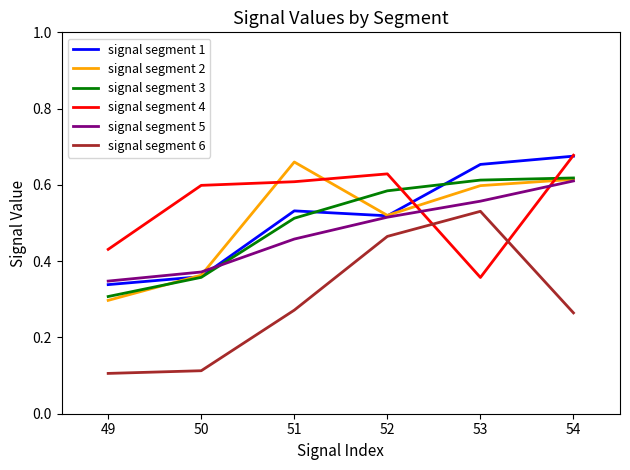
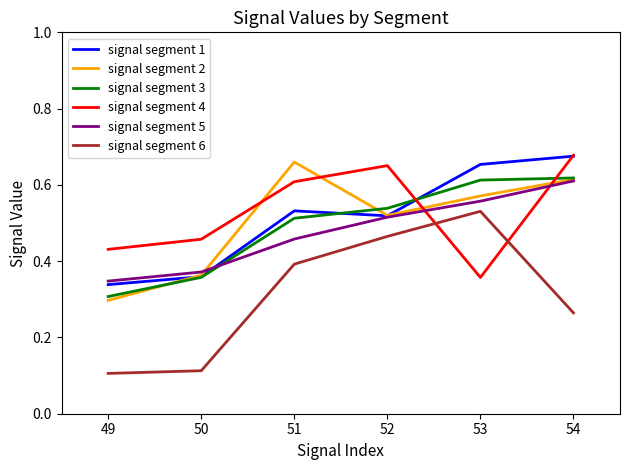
  {
    "signal segment 1": {
      "49": 0.34,
      "51": 0.53,
      "53": 0.65
    },
    "signal segment 2": {
      "49": 0.30,
      "51": 0.66,
-     "53": 0.60
+     "53": 0.57
    },
    "signal segment 3": {
      "49": 0.31,
      "51": 0.51,
-     "52": 0.58,
+     "52": 0.54,
      "53": 0.61
    },
    "signal segment 4": {
      "49": 0.43,
-     "50": 0.60,
+     "50": 0.46,
      "51": 0.61,
-     "52": 0.63,
+     "52": 0.65,
      "53": 0.36
    },
    "signal segment 5": {
      "49": 0.35,
      "50": 0.37,
      "51": 0.46,
      "53": 0.56
    },
    "signal segment 6": {
      "49": 0.11,
      "50": 0.11,
-     "51": 0.27,
+     "51": 0.39,
      "52": 0.46,
      "53": 0.53,
      "54": 0.26
    }
  }
